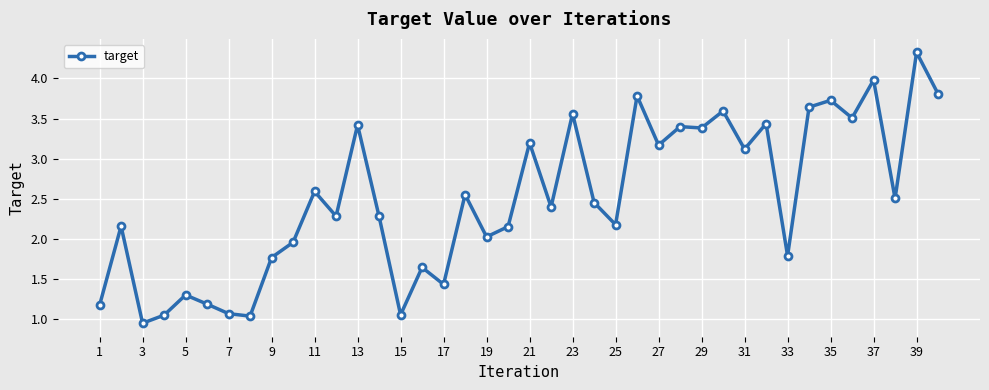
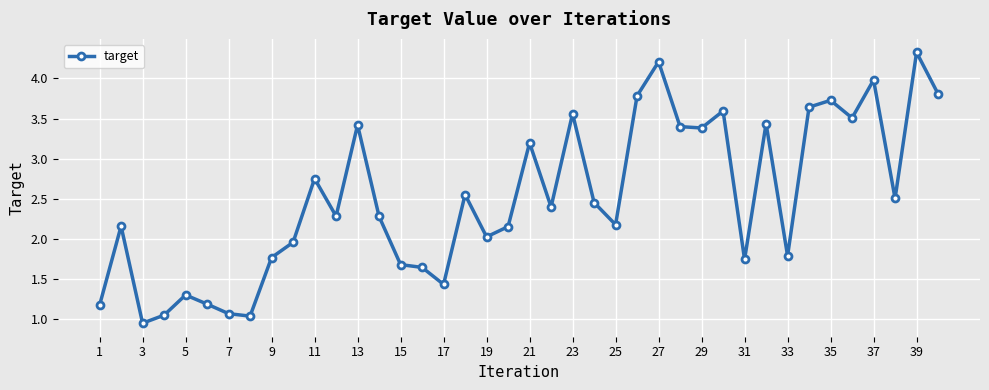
  {
    "1": 1.2,
    "3": 0.9,
    "5": 1.3,
    "7": 1.1,
    "9": 1.8,
-   "11": 2.6,
+   "11": 2.8,
    "13": 3.4,
-   "15": 1.1,
+   "15": 1.7,
    "17": 1.4,
    "19": 2.0,
    "21": 3.2,
    "23": 3.6,
    "25": 2.2,
-   "27": 3.2,
+   "27": 4.2,
    "29": 3.4,
-   "31": 3.1,
+   "31": 1.7,
    "33": 1.8,
    "35": 3.7,
    "37": 4.0,
    "39": 4.3
  }
